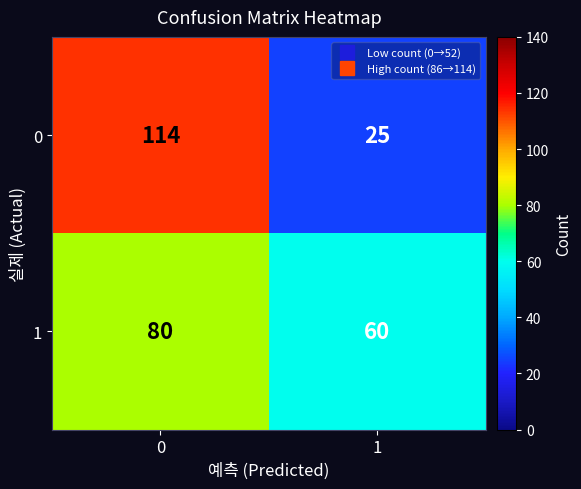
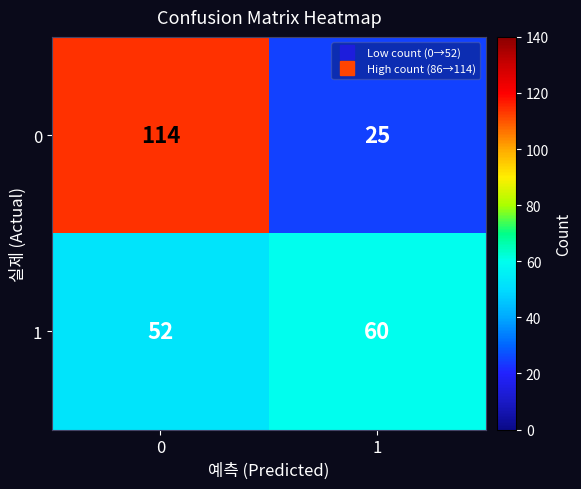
  {
    "0": {
      "0": 114,
      "1": 25
    },
    "1": {
-     "0": 80,
+     "0": 52,
      "1": 60
    }
  }
